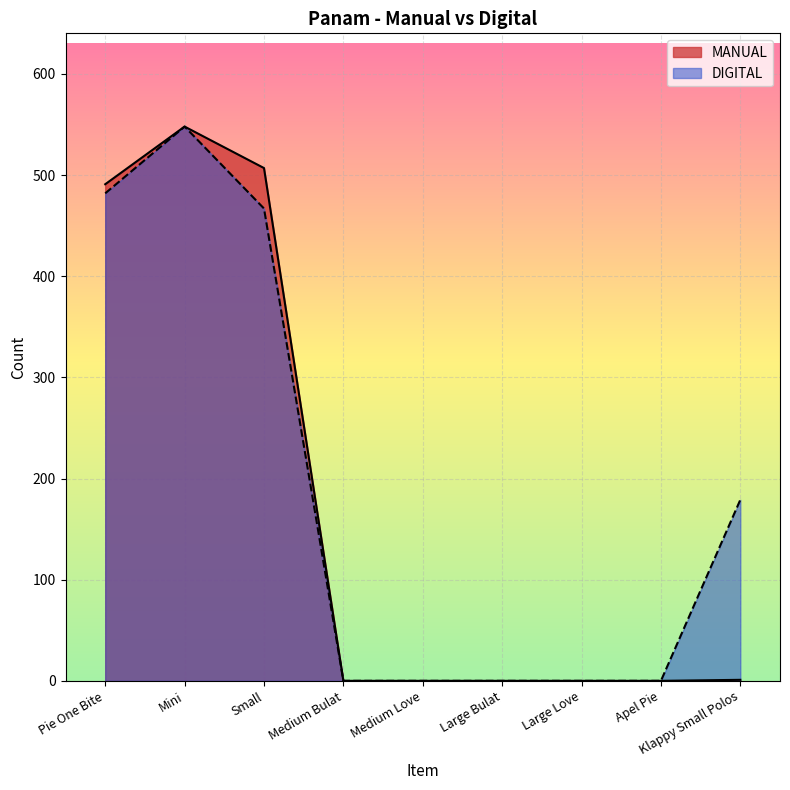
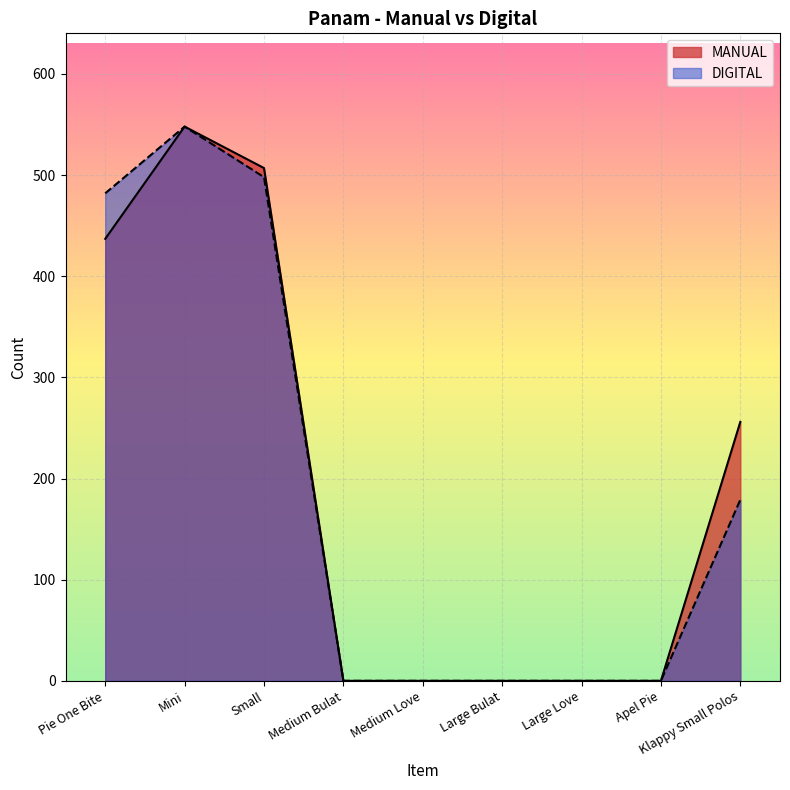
  {
    "MANUAL": {
-     "Pie One Bite": 491,
+     "Pie One Bite": 437,
      "Small": 507,
-     "Klappy Small Polos": 1
+     "Klappy Small Polos": 256
    },
    "DIGITAL": {
      "Pie One Bite": 482,
-     "Small": 467,
+     "Small": 498,
      "Klappy Small Polos": 179
    }
  }
